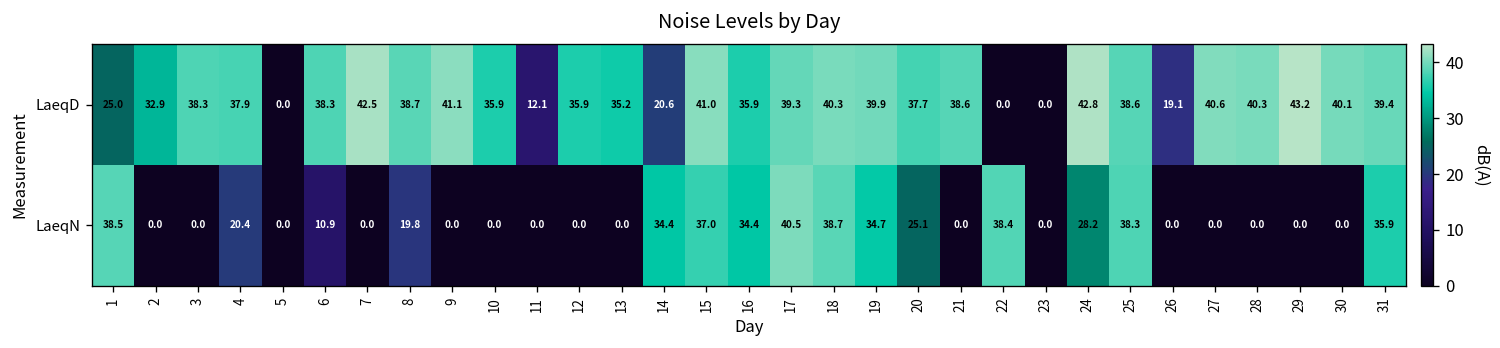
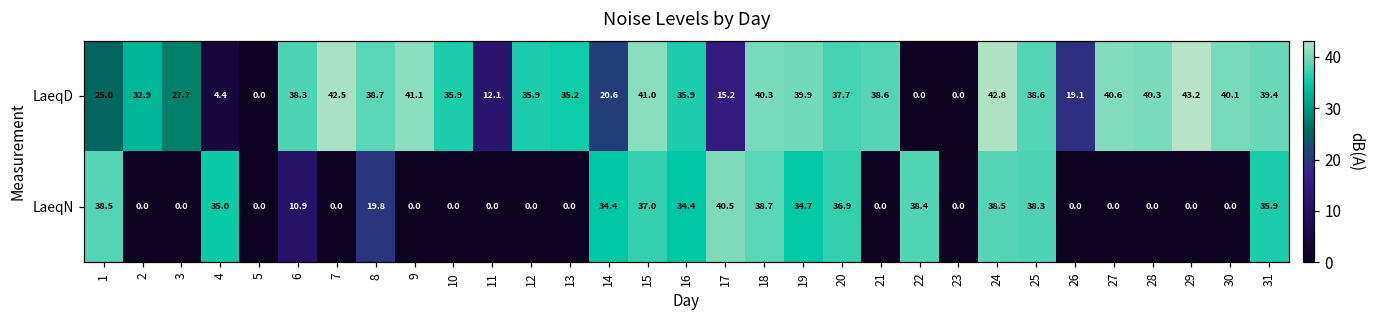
  {
    "LaeqD": {
      "1": 25.0,
      "2": 32.9,
-     "3": 38.3,
-     "4": 37.9,
+     "3": 27.7,
+     "4": 4.4,
      "5": 0.0,
      "6": 38.3,
      "7": 42.5,
      "8": 38.7,
      "9": 41.1,
      "10": 35.9,
      "11": 12.1,
      "12": 35.9,
      "13": 35.2,
      "14": 20.6,
      "15": 41.0,
      "16": 35.9,
-     "17": 39.3,
+     "17": 15.2,
      "18": 40.3,
      "19": 39.9,
      "20": 37.7,
      "21": 38.6,
      "22": 0.0,
      "23": 0.0,
      "24": 42.8,
      "25": 38.6,
      "26": 19.1,
      "27": 40.6,
      "28": 40.3,
      "29": 43.2,
      "30": 40.1,
      "31": 39.4
    },
    "LaeqN": {
      "1": 38.5,
      "2": 0.0,
      "3": 0.0,
-     "4": 20.4,
+     "4": 35.0,
      "5": 0.0,
      "6": 10.9,
      "7": 0.0,
      "8": 19.8,
      "9": 0.0,
      "10": 0.0,
      "11": 0.0,
      "12": 0.0,
      "13": 0.0,
      "14": 34.4,
      "15": 37.0,
      "16": 34.4,
      "17": 40.5,
      "18": 38.7,
      "19": 34.7,
-     "20": 25.1,
+     "20": 36.9,
      "21": 0.0,
      "22": 38.4,
      "23": 0.0,
-     "24": 28.2,
+     "24": 38.5,
      "25": 38.3,
      "26": 0.0,
      "27": 0.0,
      "28": 0.0,
      "29": 0.0,
      "30": 0.0,
      "31": 35.9
    }
  }
